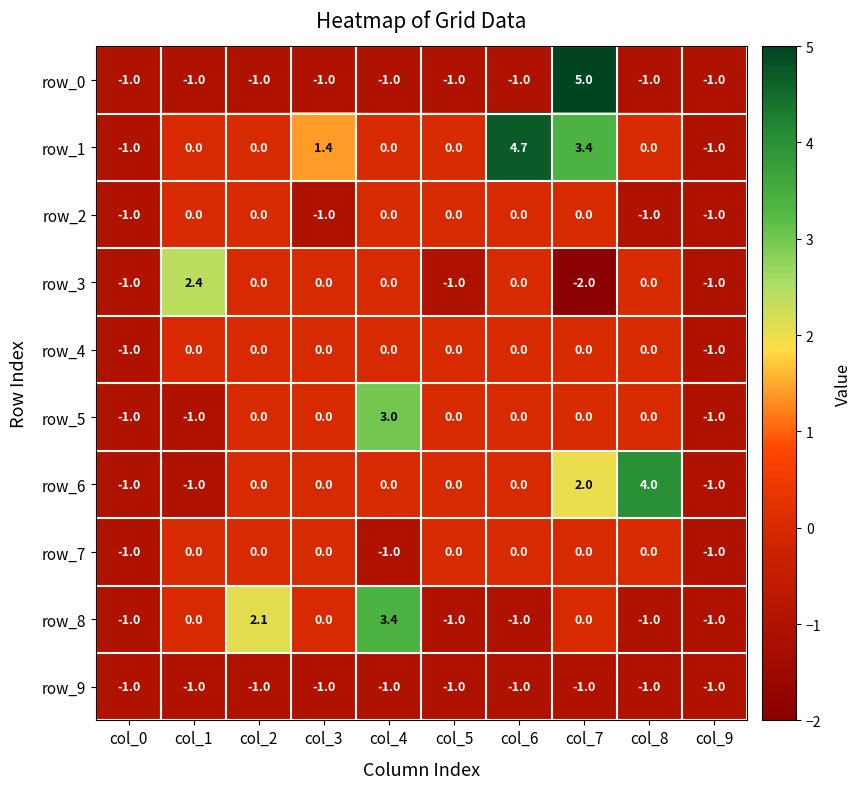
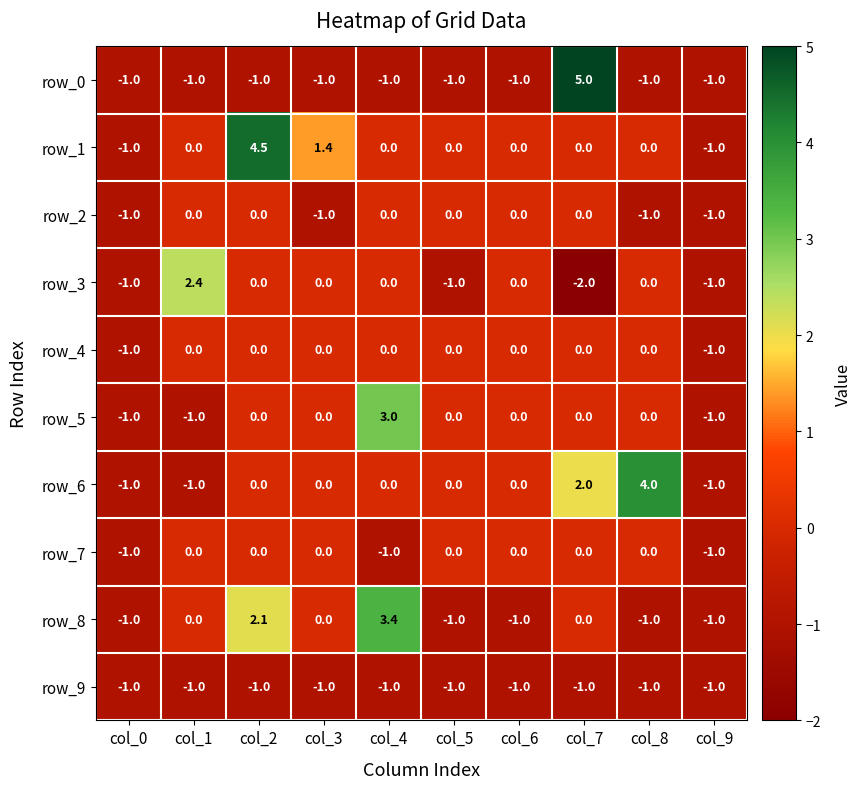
  {
    "row_0": {
      "col_0": -1.0,
      "col_1": -1.0,
      "col_2": -1.0,
      "col_3": -1.0,
      "col_4": -1.0,
      "col_5": -1.0,
      "col_6": -1.0,
      "col_7": 5.0,
      "col_8": -1.0,
      "col_9": -1.0
    },
    "row_1": {
      "col_0": -1.0,
      "col_1": 0.0,
-     "col_2": 0.0,
+     "col_2": 4.5,
      "col_3": 1.4,
      "col_4": 0.0,
      "col_5": 0.0,
-     "col_6": 4.7,
-     "col_7": 3.4,
+     "col_6": 0.0,
+     "col_7": 0.0,
      "col_8": 0.0,
      "col_9": -1.0
    },
    "row_2": {
      "col_0": -1.0,
      "col_1": 0.0,
      "col_2": 0.0,
      "col_3": -1.0,
      "col_4": 0.0,
      "col_5": 0.0,
      "col_6": 0.0,
      "col_7": 0.0,
      "col_8": -1.0,
      "col_9": -1.0
    },
    "row_3": {
      "col_0": -1.0,
      "col_1": 2.4,
      "col_2": 0.0,
      "col_3": 0.0,
      "col_4": 0.0,
      "col_5": -1.0,
      "col_6": 0.0,
      "col_7": -2.0,
      "col_8": 0.0,
      "col_9": -1.0
    },
    "row_4": {
      "col_0": -1.0,
      "col_1": 0.0,
      "col_2": 0.0,
      "col_3": 0.0,
      "col_4": 0.0,
      "col_5": 0.0,
      "col_6": 0.0,
      "col_7": 0.0,
      "col_8": 0.0,
      "col_9": -1.0
    },
    "row_5": {
      "col_0": -1.0,
      "col_1": -1.0,
      "col_2": 0.0,
      "col_3": 0.0,
      "col_4": 3.0,
      "col_5": 0.0,
      "col_6": 0.0,
      "col_7": 0.0,
      "col_8": 0.0,
      "col_9": -1.0
    },
    "row_6": {
      "col_0": -1.0,
      "col_1": -1.0,
      "col_2": 0.0,
      "col_3": 0.0,
      "col_4": 0.0,
      "col_5": 0.0,
      "col_6": 0.0,
      "col_7": 2.0,
      "col_8": 4.0,
      "col_9": -1.0
    },
    "row_7": {
      "col_0": -1.0,
      "col_1": 0.0,
      "col_2": 0.0,
      "col_3": 0.0,
      "col_4": -1.0,
      "col_5": 0.0,
      "col_6": 0.0,
      "col_7": 0.0,
      "col_8": 0.0,
      "col_9": -1.0
    },
    "row_8": {
      "col_0": -1.0,
      "col_1": 0.0,
      "col_2": 2.1,
      "col_3": 0.0,
      "col_4": 3.4,
      "col_5": -1.0,
      "col_6": -1.0,
      "col_7": 0.0,
      "col_8": -1.0,
      "col_9": -1.0
    },
    "row_9": {
      "col_0": -1.0,
      "col_1": -1.0,
      "col_2": -1.0,
      "col_3": -1.0,
      "col_4": -1.0,
      "col_5": -1.0,
      "col_6": -1.0,
      "col_7": -1.0,
      "col_8": -1.0,
      "col_9": -1.0
    }
  }
